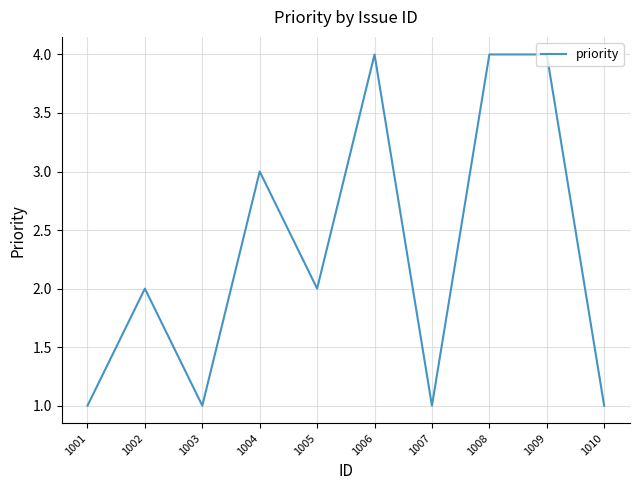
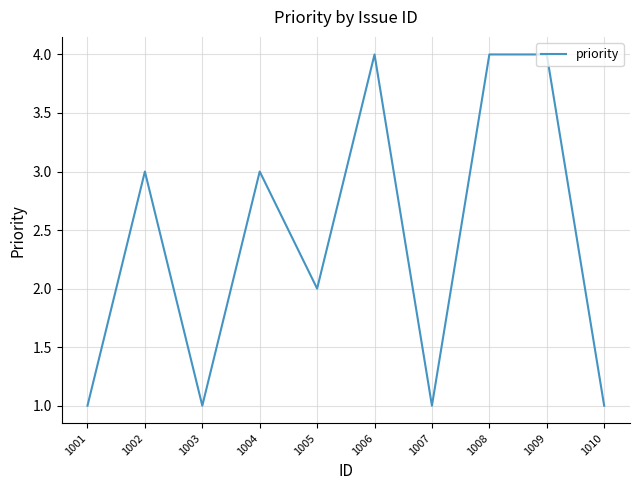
  {
    "1001": 1,
-   "1002": 2,
+   "1002": 3,
    "1003": 1,
    "1004": 3,
    "1005": 2,
    "1006": 4,
    "1007": 1,
    "1008": 4,
    "1010": 1
  }
